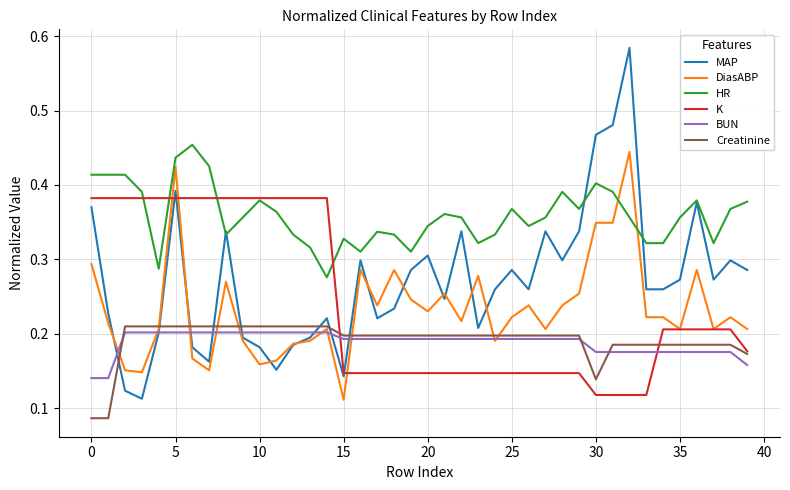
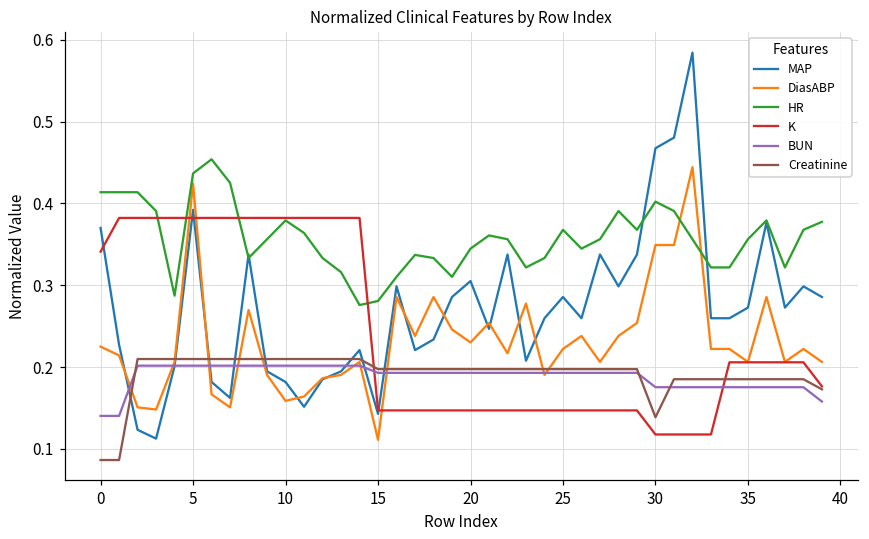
  {
    "MAP": {
      "0": 0.37,
      "5": 0.39,
      "10": 0.18,
      "15": 0.14,
      "20": 0.31,
      "25": 0.29,
      "30": 0.47,
      "35": 0.27
    },
    "DiasABP": {
-     "0": 0.29,
+     "0": 0.23,
      "5": 0.42,
      "10": 0.16,
      "15": 0.11,
      "20": 0.23,
      "25": 0.22,
      "30": 0.35
    },
    "HR": {
      "0": 0.41,
      "5": 0.44,
-     "15": 0.33,
+     "15": 0.28,
      "20": 0.34,
      "25": 0.37,
      "30": 0.40,
      "35": 0.36
    },
    "K": {
-     "0": 0.38,
+     "0": 0.34,
      "5": 0.38,
      "15": 0.15,
      "20": 0.15,
      "25": 0.15,
      "30": 0.12
    },
    "BUN": {
      "0": 0.14,
      "5": 0.20,
      "10": 0.20,
      "15": 0.19,
      "20": 0.19,
      "25": 0.19,
      "30": 0.18,
      "35": 0.18
    },
    "Creatinine": {
      "0": 0.09,
      "5": 0.21,
      "10": 0.21,
      "15": 0.20,
      "20": 0.20,
      "25": 0.20,
      "30": 0.14,
      "35": 0.19
    }
  }
